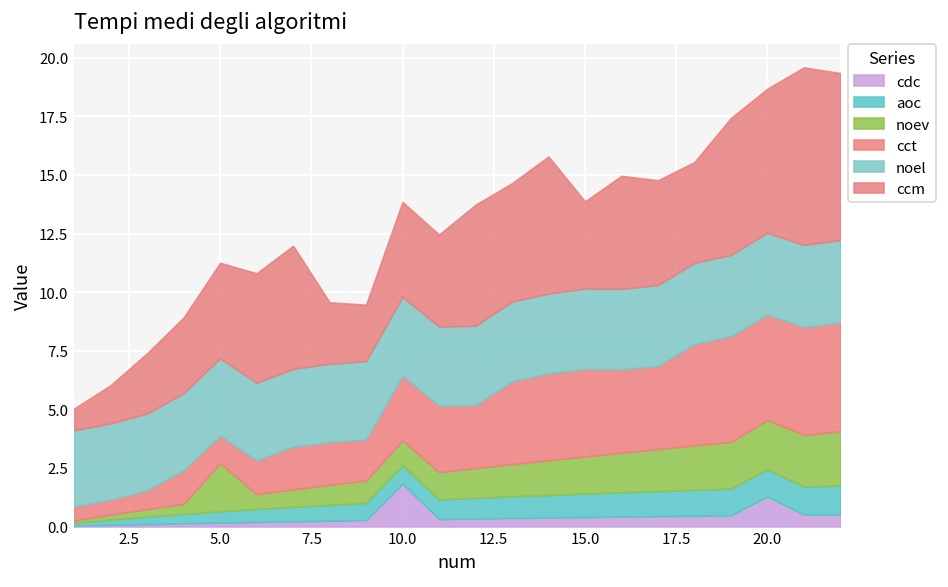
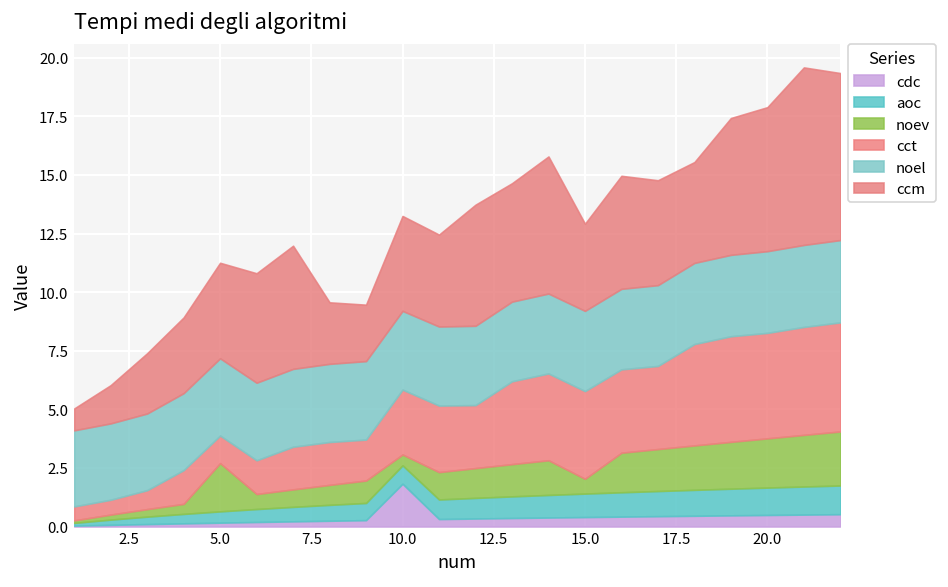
  {
    "cdc": {
      "5.0": 0.2,
      "10.0": 1.8,
      "15.0": 0.4,
-     "20.0": 1.3
+     "20.0": 0.5
    },
    "noev": {
      "5.0": 2.1,
-     "10.0": 1.1,
-     "15.0": 1.6,
+     "10.0": 0.5,
+     "15.0": 0.6,
      "20.0": 2.1
    }
  }
